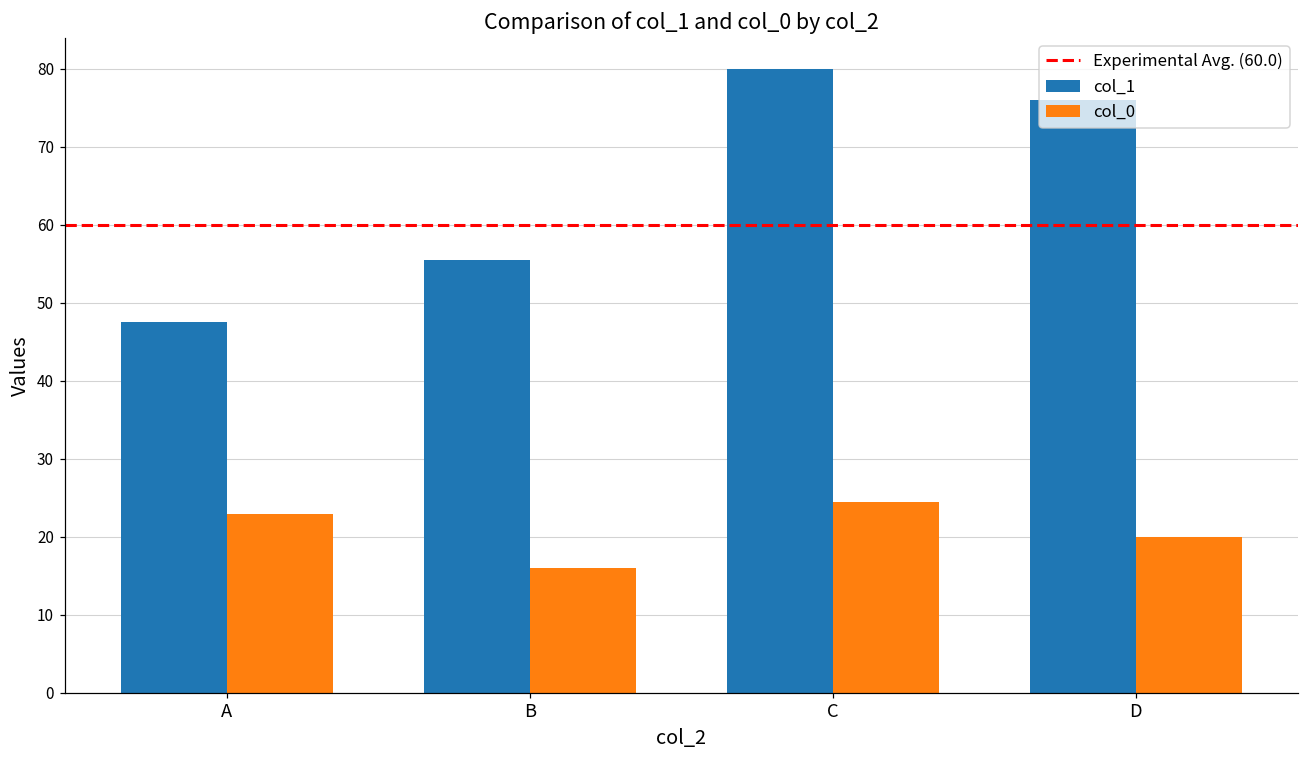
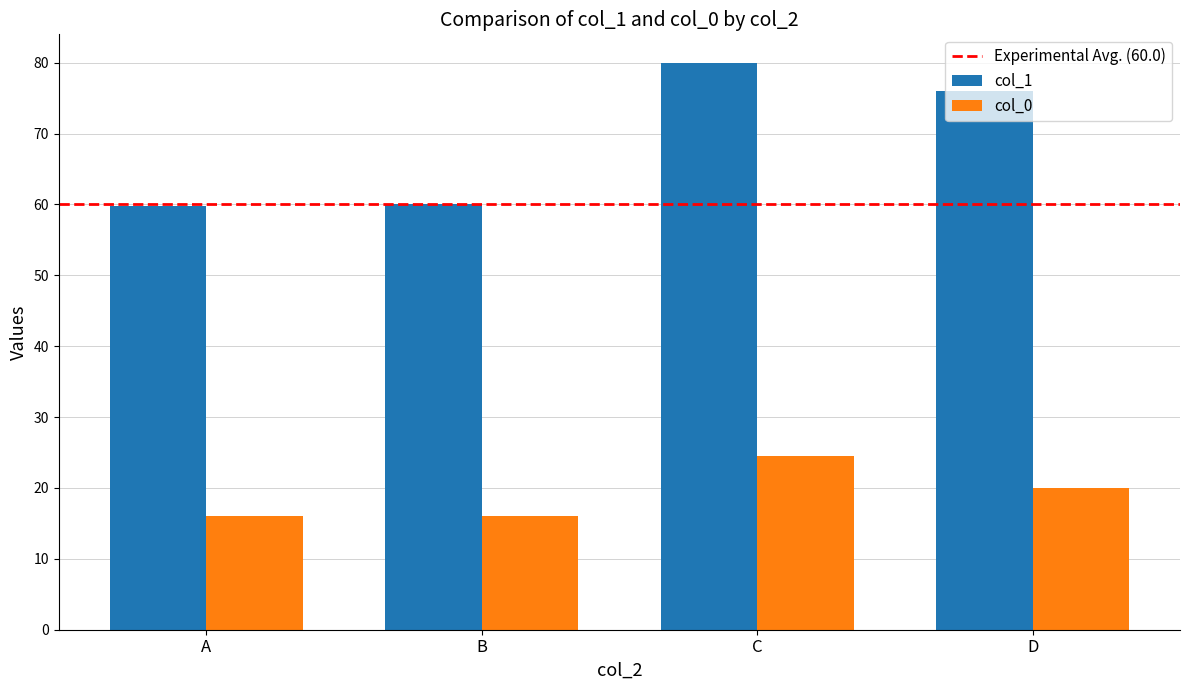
  {
    "col_1": {
-     "A": 48,
-     "B": 56,
+     "A": 60,
+     "B": 60,
      "C": 80
    },
    "col_0": {
-     "A": 23,
+     "A": 16,
      "B": 16,
      "C": 25,
      "D": 20
    }
  }
